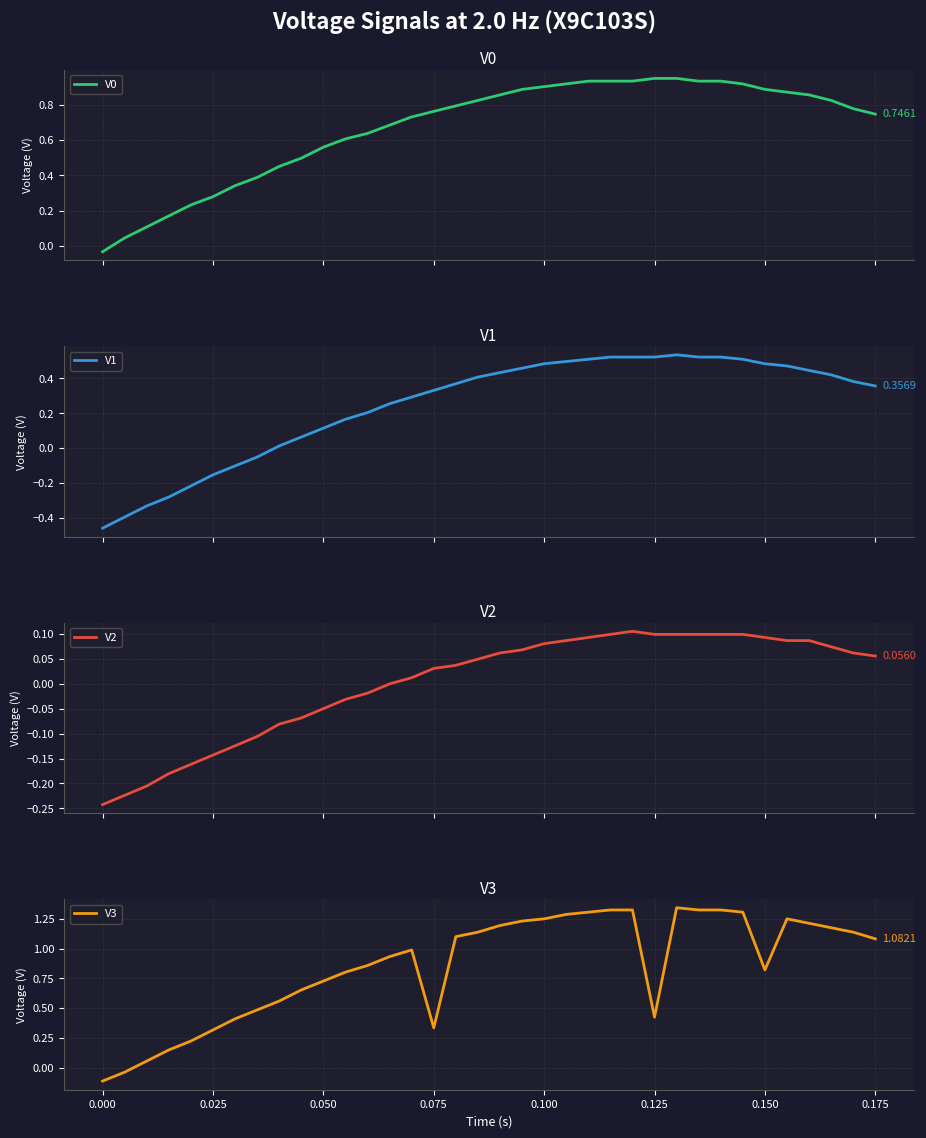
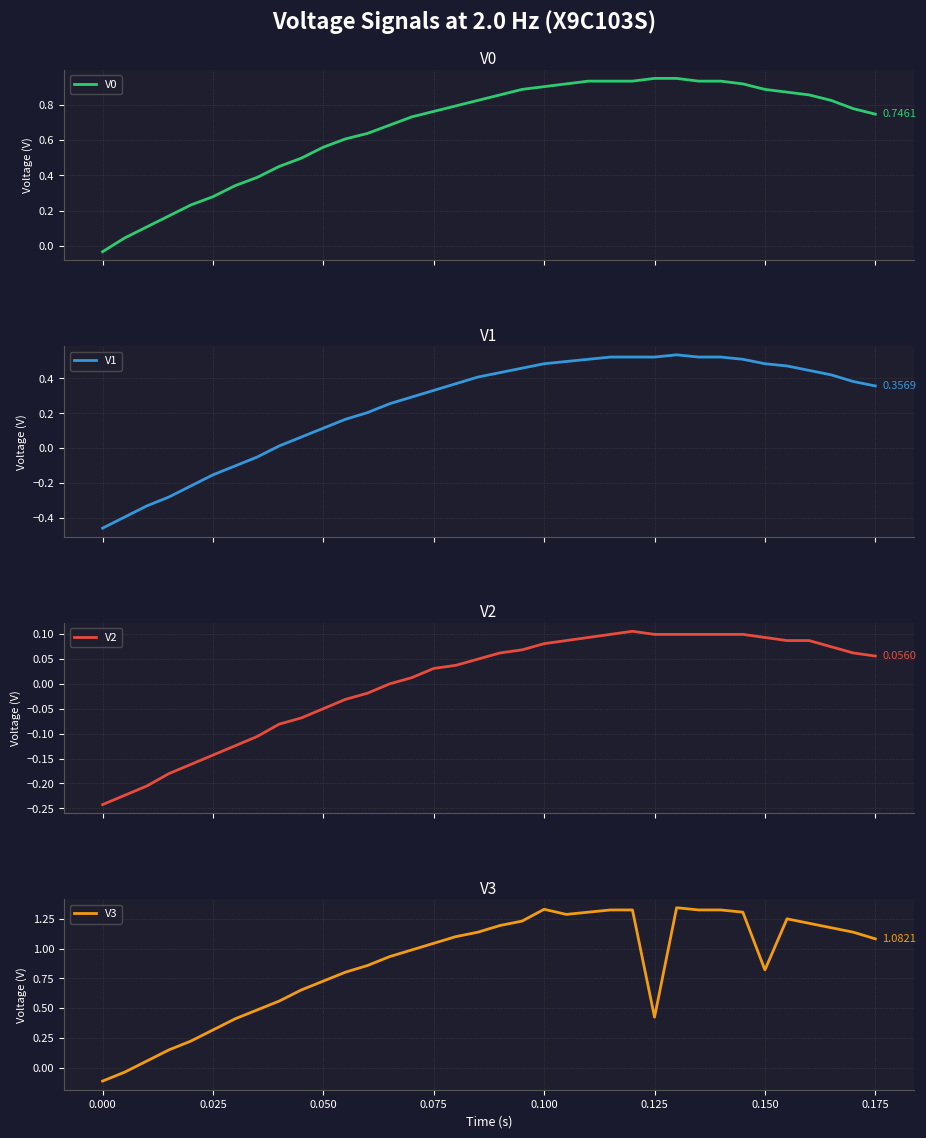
  {
    "V3": {
      "0.000": -0.11,
      "0.025": 0.32,
      "0.050": 0.73,
-     "0.075": 0.33,
-     "0.100": 1.25,
+     "0.075": 1.04,
+     "0.100": 1.33,
      "0.125": 0.42,
      "0.150": 0.82
    }
  }
